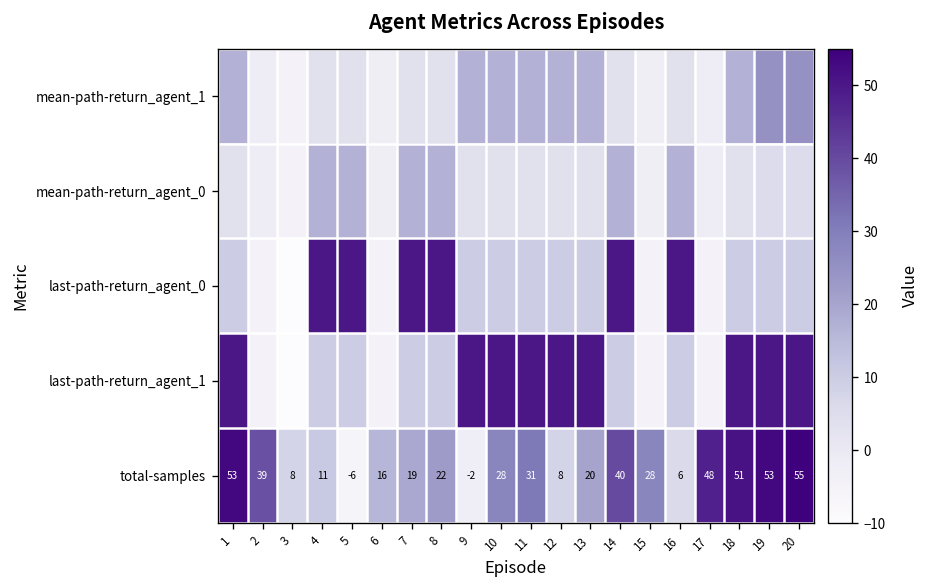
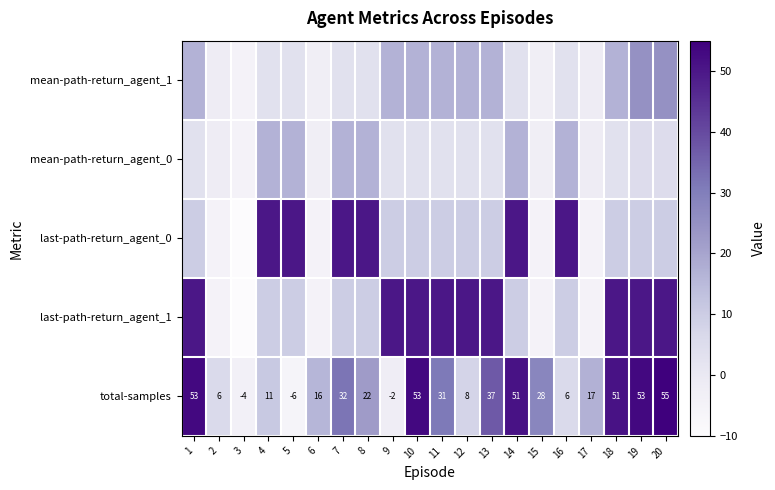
  {
    "total-samples": {
      "1": 53,
-     "2": 39,
-     "3": 8,
+     "2": 6,
+     "3": -4,
      "4": 11,
      "5": -6,
      "6": 16,
-     "7": 19,
+     "7": 32,
      "8": 22,
      "9": -2,
-     "10": 28,
+     "10": 53,
      "11": 31,
      "12": 8,
-     "13": 20,
-     "14": 40,
+     "13": 37,
+     "14": 51,
      "15": 28,
      "16": 6,
-     "17": 48,
+     "17": 17,
      "18": 51,
      "19": 53,
      "20": 55
    }
  }
